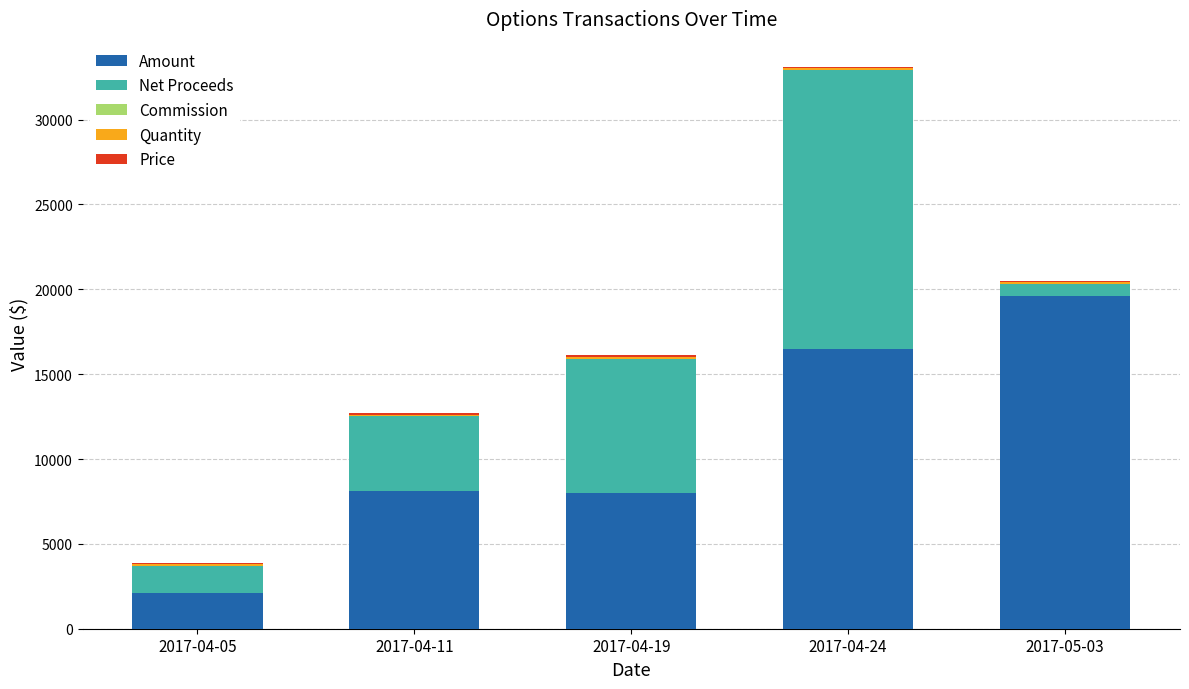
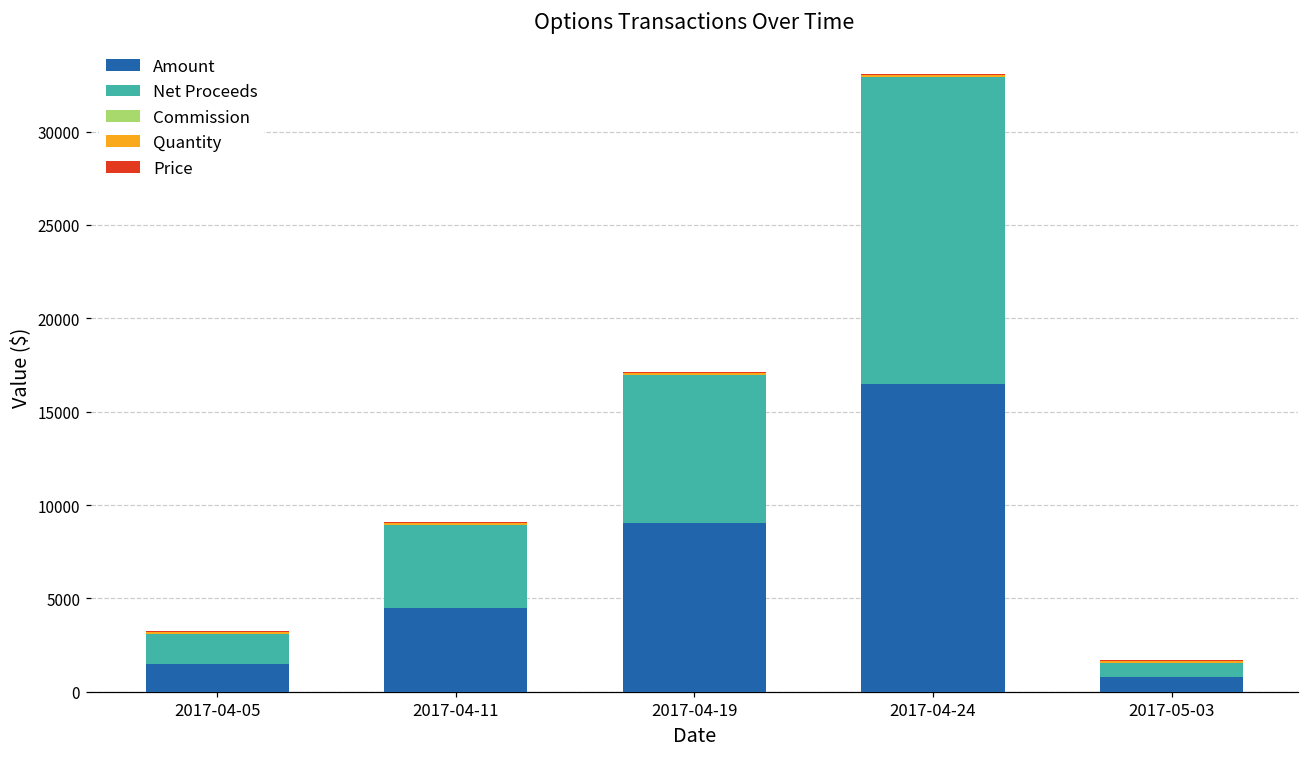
  {
    "Amount": {
-     "2017-04-05": 2100,
-     "2017-04-11": 8100,
-     "2017-04-19": 8000,
+     "2017-04-05": 1500,
+     "2017-04-11": 4500,
+     "2017-04-19": 9000,
      "2017-04-24": 16500,
-     "2017-05-03": 19600
+     "2017-05-03": 800
    },
    "Commission": {
      "2017-04-05": 1600,
      "2017-04-11": 4400,
      "2017-04-19": 7900,
      "2017-04-24": 16400,
      "2017-05-03": 700
    }
  }
